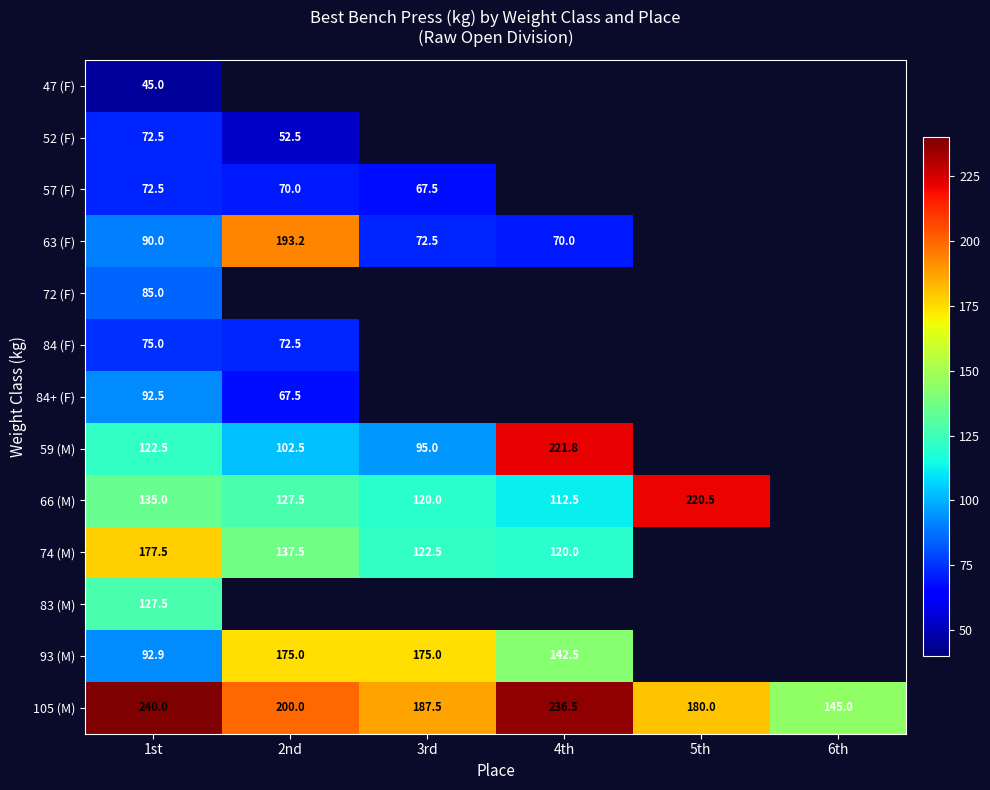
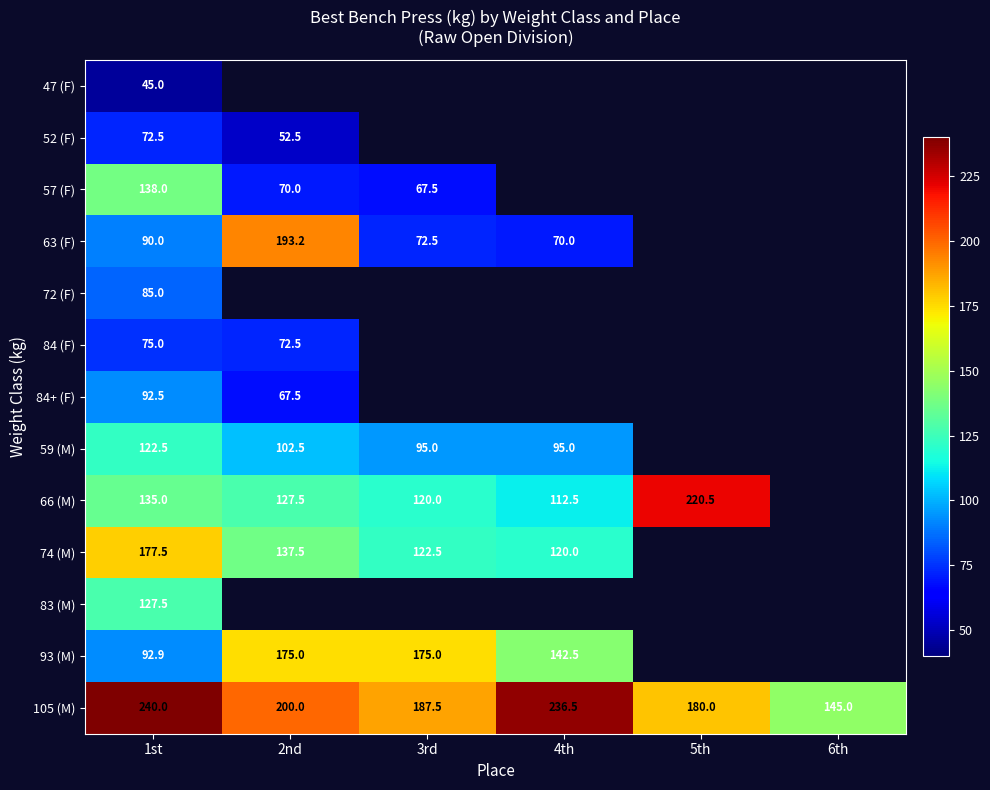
  {
    "47 (F)": {
      "1st": 45.0
    },
    "52 (F)": {
      "1st": 72.5,
      "2nd": 52.5
    },
    "57 (F)": {
-     "1st": 72.5,
+     "1st": 138.0,
      "2nd": 70.0,
      "3rd": 67.5
    },
    "63 (F)": {
      "1st": 90.0,
      "2nd": 193.2,
      "3rd": 72.5,
      "4th": 70.0
    },
    "72 (F)": {
      "1st": 85.0
    },
    "84 (F)": {
      "1st": 75.0,
      "2nd": 72.5
    },
    "84+ (F)": {
      "1st": 92.5,
      "2nd": 67.5
    },
    "59 (M)": {
      "1st": 122.5,
      "2nd": 102.5,
      "3rd": 95.0,
-     "4th": 221.8
+     "4th": 95.0
    },
    "66 (M)": {
      "1st": 135.0,
      "2nd": 127.5,
      "3rd": 120.0,
      "4th": 112.5,
      "5th": 220.5
    },
    "74 (M)": {
      "1st": 177.5,
      "2nd": 137.5,
      "3rd": 122.5,
      "4th": 120.0
    },
    "83 (M)": {
      "1st": 127.5
    },
    "93 (M)": {
      "1st": 92.9,
      "2nd": 175.0,
      "3rd": 175.0,
      "4th": 142.5
    },
    "105 (M)": {
      "1st": 240.0,
      "2nd": 200.0,
      "3rd": 187.5,
      "4th": 236.5,
      "5th": 180.0,
      "6th": 145.0
    }
  }
